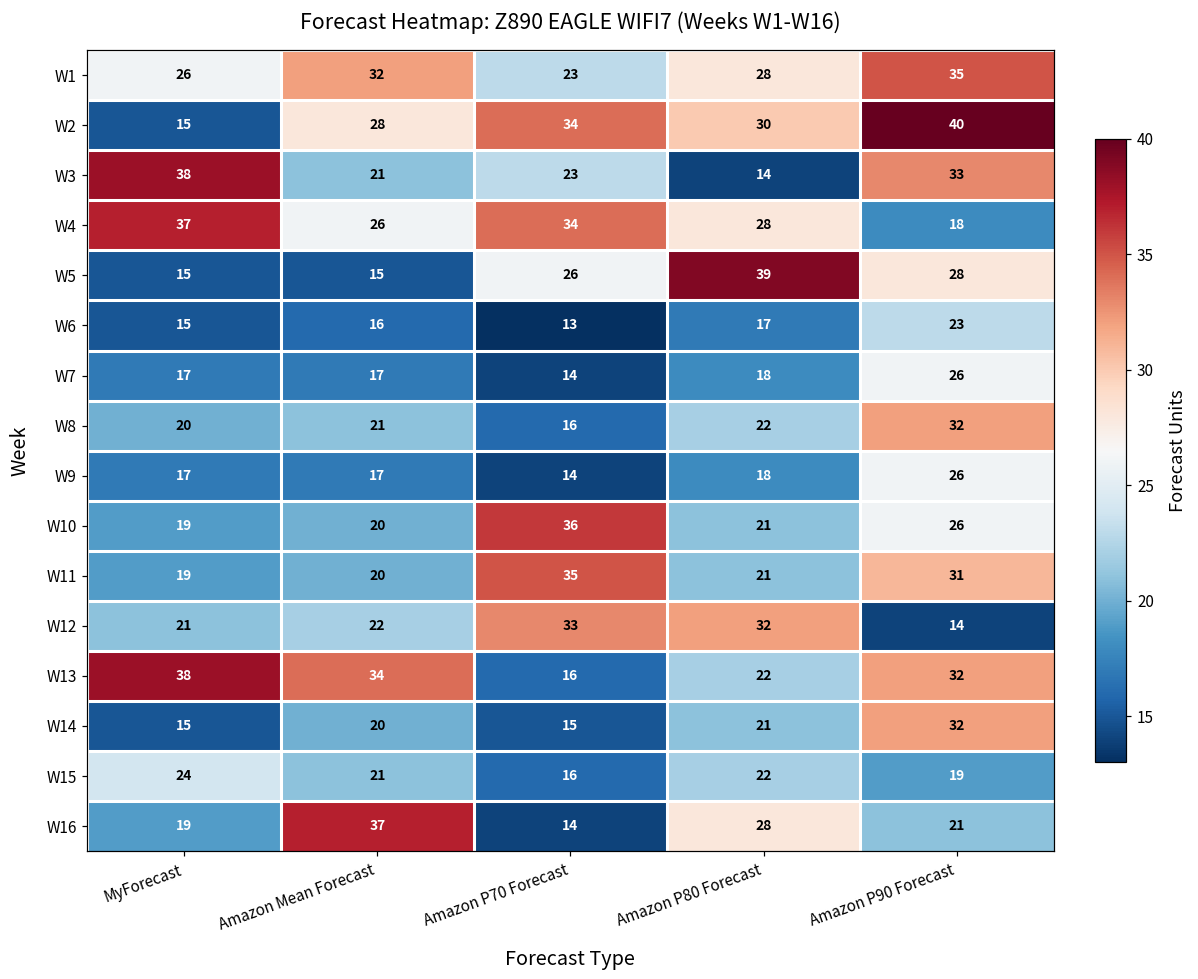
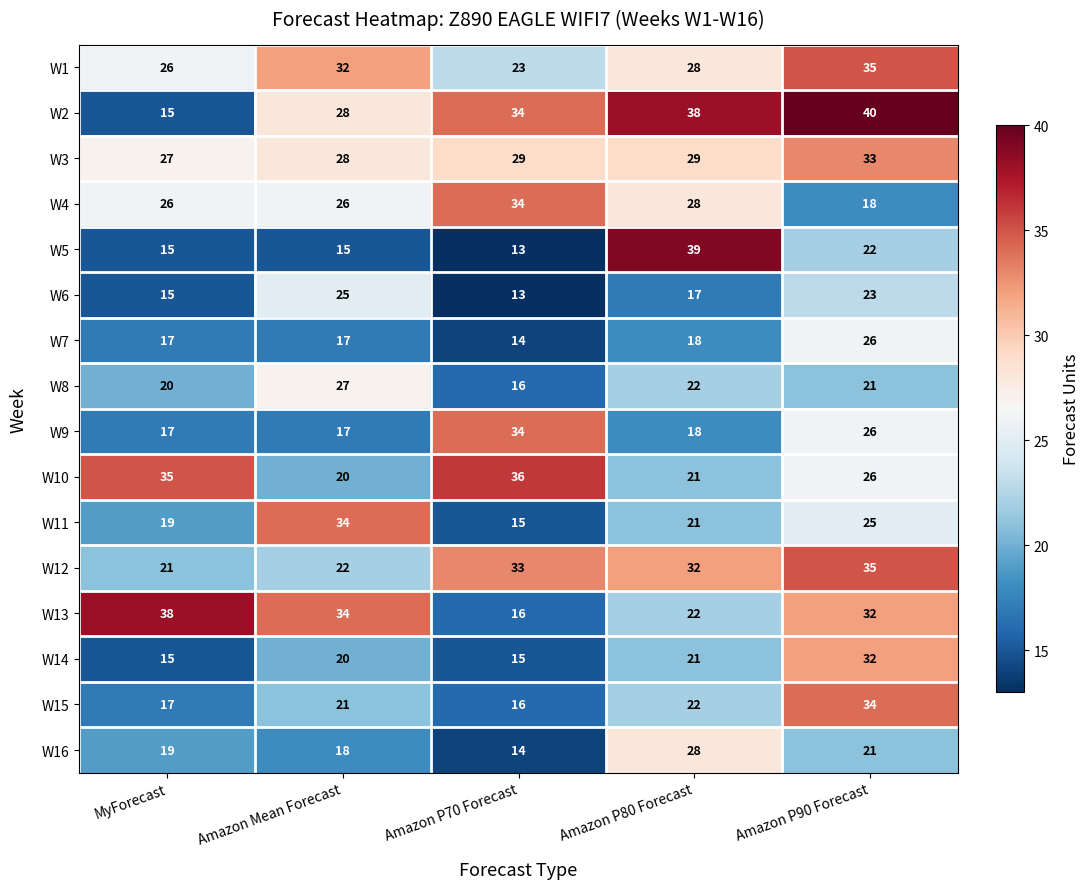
  {
    "W1": {
      "MyForecast": 26,
      "Amazon Mean Forecast": 32,
      "Amazon P70 Forecast": 23,
      "Amazon P80 Forecast": 28,
      "Amazon P90 Forecast": 35
    },
    "W2": {
      "MyForecast": 15,
      "Amazon Mean Forecast": 28,
      "Amazon P70 Forecast": 34,
-     "Amazon P80 Forecast": 30,
+     "Amazon P80 Forecast": 38,
      "Amazon P90 Forecast": 40
    },
    "W3": {
-     "MyForecast": 38,
-     "Amazon Mean Forecast": 21,
-     "Amazon P70 Forecast": 23,
-     "Amazon P80 Forecast": 14,
+     "MyForecast": 27,
+     "Amazon Mean Forecast": 28,
+     "Amazon P70 Forecast": 29,
+     "Amazon P80 Forecast": 29,
      "Amazon P90 Forecast": 33
    },
    "W4": {
-     "MyForecast": 37,
+     "MyForecast": 26,
      "Amazon Mean Forecast": 26,
      "Amazon P70 Forecast": 34,
      "Amazon P80 Forecast": 28,
      "Amazon P90 Forecast": 18
    },
    "W5": {
      "MyForecast": 15,
      "Amazon Mean Forecast": 15,
-     "Amazon P70 Forecast": 26,
+     "Amazon P70 Forecast": 13,
      "Amazon P80 Forecast": 39,
-     "Amazon P90 Forecast": 28
+     "Amazon P90 Forecast": 22
    },
    "W6": {
      "MyForecast": 15,
-     "Amazon Mean Forecast": 16,
+     "Amazon Mean Forecast": 25,
      "Amazon P70 Forecast": 13,
      "Amazon P80 Forecast": 17,
      "Amazon P90 Forecast": 23
    },
    "W7": {
      "MyForecast": 17,
      "Amazon Mean Forecast": 17,
      "Amazon P70 Forecast": 14,
      "Amazon P80 Forecast": 18,
      "Amazon P90 Forecast": 26
    },
    "W8": {
      "MyForecast": 20,
-     "Amazon Mean Forecast": 21,
+     "Amazon Mean Forecast": 27,
      "Amazon P70 Forecast": 16,
      "Amazon P80 Forecast": 22,
-     "Amazon P90 Forecast": 32
+     "Amazon P90 Forecast": 21
    },
    "W9": {
      "MyForecast": 17,
      "Amazon Mean Forecast": 17,
-     "Amazon P70 Forecast": 14,
+     "Amazon P70 Forecast": 34,
      "Amazon P80 Forecast": 18,
      "Amazon P90 Forecast": 26
    },
    "W10": {
-     "MyForecast": 19,
+     "MyForecast": 35,
      "Amazon Mean Forecast": 20,
      "Amazon P70 Forecast": 36,
      "Amazon P80 Forecast": 21,
      "Amazon P90 Forecast": 26
    },
    "W11": {
      "MyForecast": 19,
-     "Amazon Mean Forecast": 20,
-     "Amazon P70 Forecast": 35,
+     "Amazon Mean Forecast": 34,
+     "Amazon P70 Forecast": 15,
      "Amazon P80 Forecast": 21,
-     "Amazon P90 Forecast": 31
+     "Amazon P90 Forecast": 25
    },
    "W12": {
      "MyForecast": 21,
      "Amazon Mean Forecast": 22,
      "Amazon P70 Forecast": 33,
      "Amazon P80 Forecast": 32,
-     "Amazon P90 Forecast": 14
+     "Amazon P90 Forecast": 35
    },
    "W13": {
      "MyForecast": 38,
      "Amazon Mean Forecast": 34,
      "Amazon P70 Forecast": 16,
      "Amazon P80 Forecast": 22,
      "Amazon P90 Forecast": 32
    },
    "W14": {
      "MyForecast": 15,
      "Amazon Mean Forecast": 20,
      "Amazon P70 Forecast": 15,
      "Amazon P80 Forecast": 21,
      "Amazon P90 Forecast": 32
    },
    "W15": {
-     "MyForecast": 24,
+     "MyForecast": 17,
      "Amazon Mean Forecast": 21,
      "Amazon P70 Forecast": 16,
      "Amazon P80 Forecast": 22,
-     "Amazon P90 Forecast": 19
+     "Amazon P90 Forecast": 34
    },
    "W16": {
      "MyForecast": 19,
-     "Amazon Mean Forecast": 37,
+     "Amazon Mean Forecast": 18,
      "Amazon P70 Forecast": 14,
      "Amazon P80 Forecast": 28,
      "Amazon P90 Forecast": 21
    }
  }
